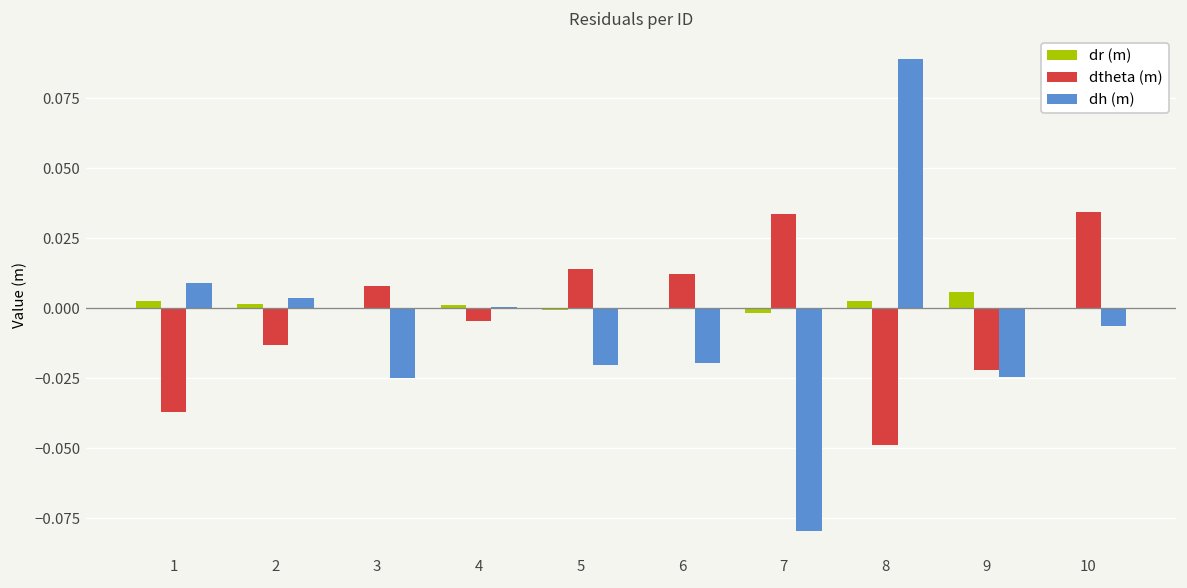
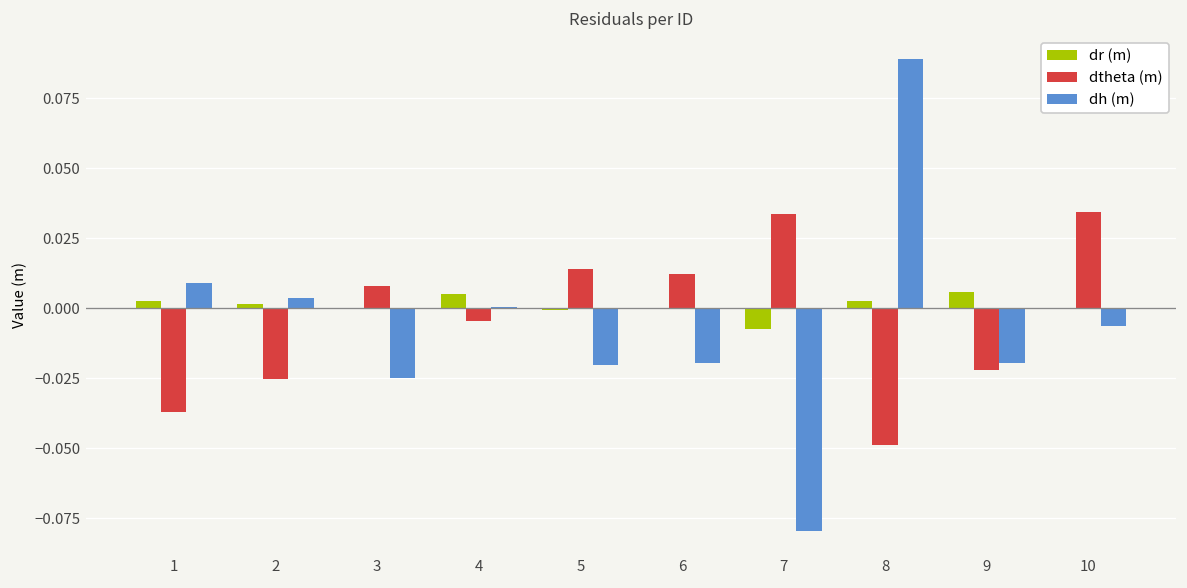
  {
    "dr (m)": {
      "1": 0.003,
      "2": 0.002,
-     "4": 0.001,
-     "7": -0.002,
+     "4": 0.005,
+     "7": -0.008,
      "8": 0.002,
      "9": 0.006
    },
    "dtheta (m)": {
      "1": -0.037,
-     "2": -0.013,
+     "2": -0.025,
      "3": 0.008,
      "4": -0.005,
      "5": 0.014,
      "6": 0.012,
      "7": 0.034,
      "8": -0.049,
      "9": -0.022,
      "10": 0.035
    },
    "dh (m)": {
      "1": 0.009,
      "2": 0.004,
      "3": -0.025,
      "5": -0.020,
      "6": -0.020,
      "7": -0.080,
      "8": 0.089,
-     "9": -0.024,
+     "9": -0.019,
      "10": -0.006
    }
  }
